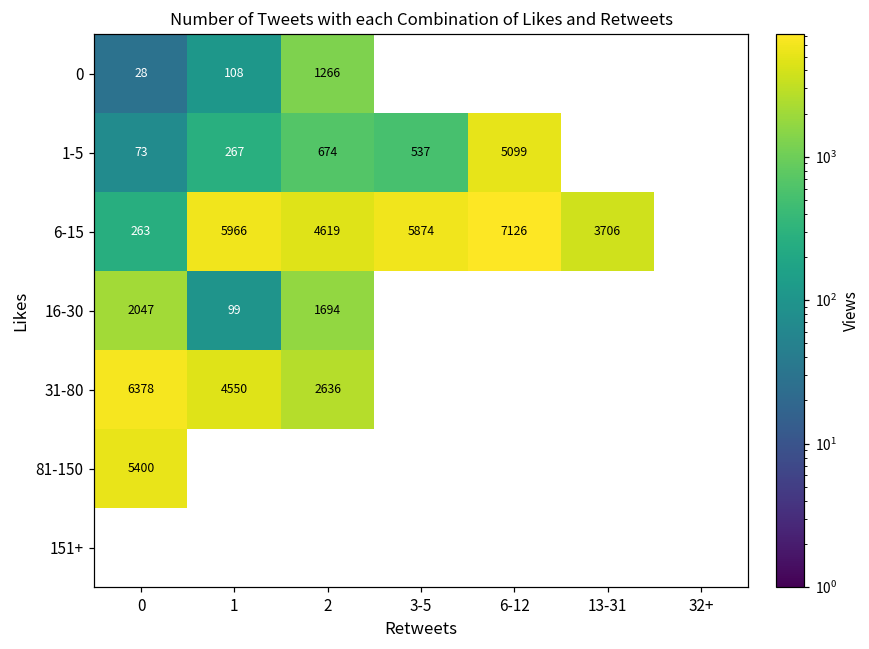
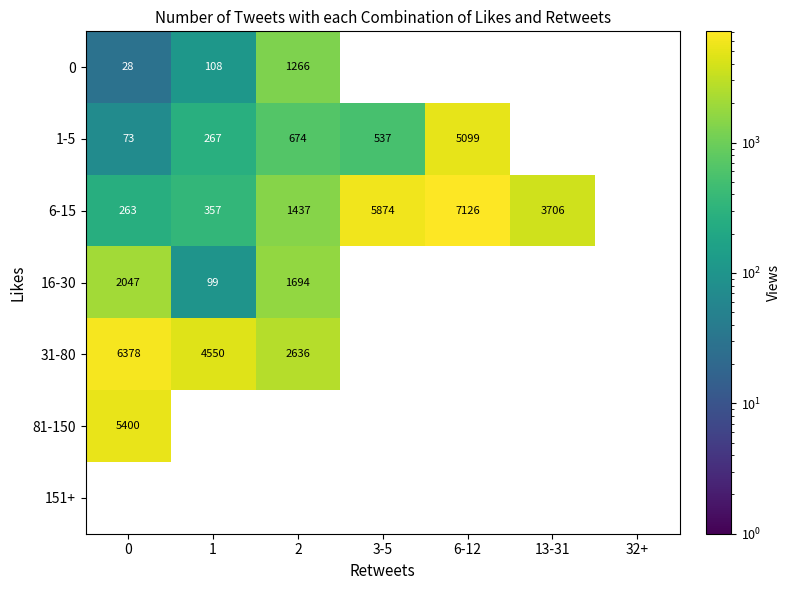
  {
    "0": {
      "0": 28,
      "1": 108,
      "2": 1266
    },
    "1-5": {
      "0": 73,
      "1": 267,
      "2": 674,
      "3-5": 537,
      "6-12": 5099
    },
    "6-15": {
      "0": 263,
-     "1": 5966,
-     "2": 4619,
+     "1": 357,
+     "2": 1437,
      "3-5": 5874,
      "6-12": 7126,
      "13-31": 3706
    },
    "16-30": {
      "0": 2047,
      "1": 99,
      "2": 1694
    },
    "31-80": {
      "0": 6378,
      "1": 4550,
      "2": 2636
    },
    "81-150": {
      "0": 5400
    }
  }
